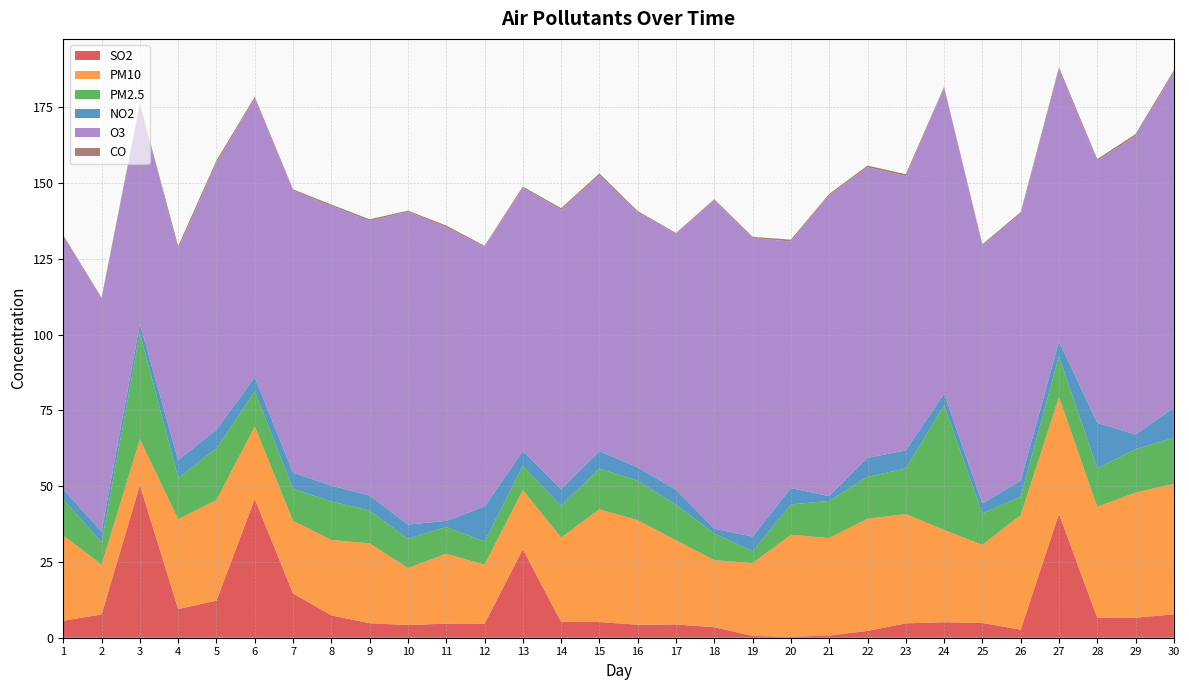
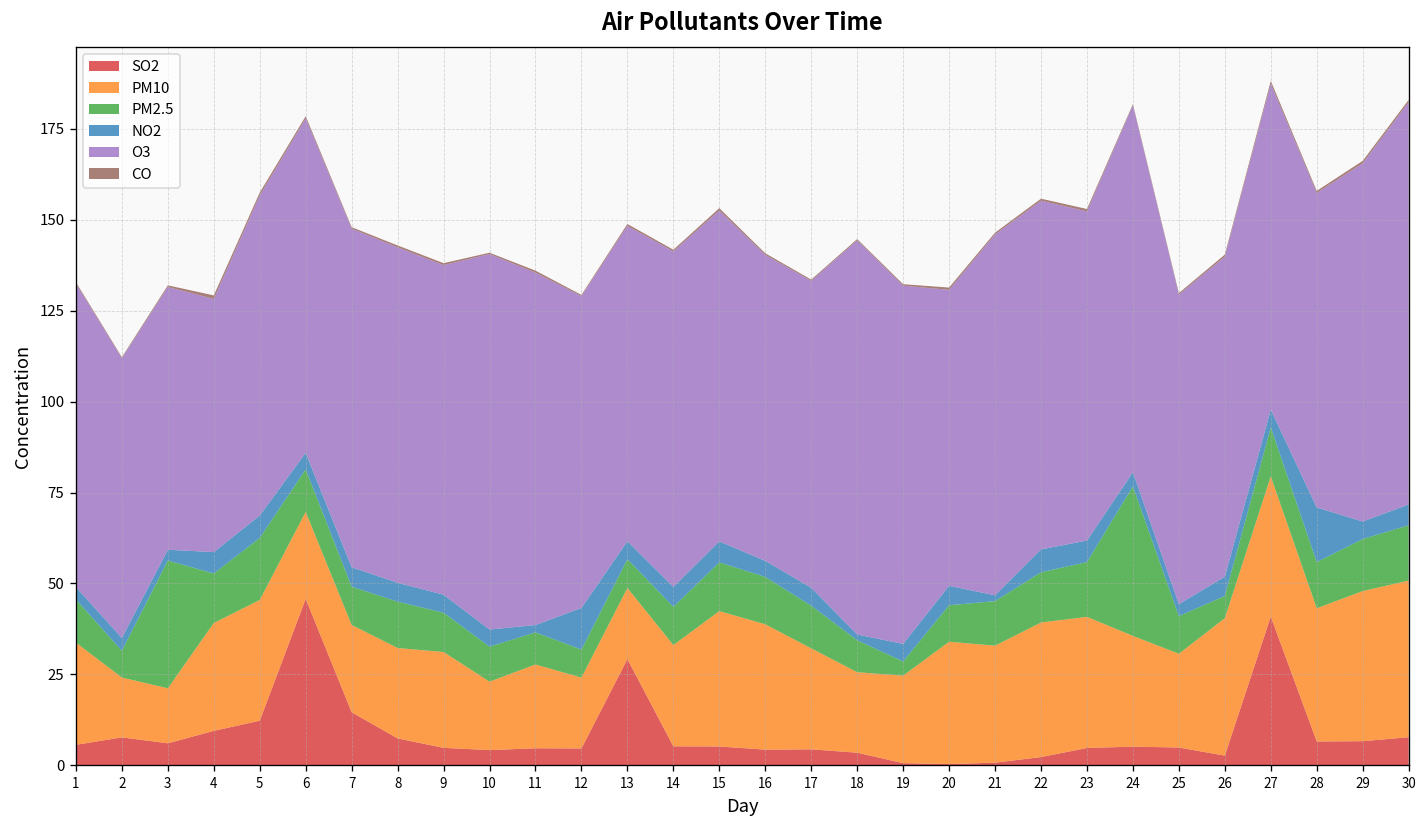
  {
    "SO2": {
      "1": 6,
      "2": 8,
-     "3": 50,
+     "3": 6,
      "4": 9,
      "5": 12,
      "6": 46,
      "7": 15,
      "8": 7,
      "9": 5,
      "10": 4,
      "11": 5,
      "12": 5,
      "13": 29,
      "14": 5,
      "15": 5,
      "16": 4,
      "17": 4,
      "18": 3,
      "22": 2,
      "23": 5,
      "24": 5,
      "25": 5,
      "26": 3,
      "27": 41,
      "28": 7,
      "29": 7,
      "30": 8
    },
    "PM10": {
      "1": 28,
      "2": 16,
      "3": 15,
      "4": 30,
      "5": 33,
      "6": 24,
      "7": 24,
      "8": 25,
      "9": 26,
      "10": 19,
      "11": 23,
      "12": 19,
      "13": 20,
      "14": 28,
      "15": 37,
      "16": 34,
      "17": 28,
      "18": 22,
      "19": 24,
      "20": 34,
      "21": 32,
      "22": 37,
      "23": 36,
      "24": 30,
      "25": 26,
      "26": 38,
      "27": 39,
      "28": 37,
      "29": 41,
      "30": 43
    },
    "PM2.5": {
      "1": 12,
      "2": 7,
      "3": 35,
      "4": 14,
      "5": 17,
      "6": 12,
      "7": 11,
      "8": 13,
      "9": 11,
      "10": 10,
      "11": 9,
      "12": 8,
      "13": 8,
      "14": 10,
      "15": 13,
      "16": 13,
      "17": 12,
      "18": 9,
      "19": 4,
      "20": 10,
      "21": 12,
      "22": 14,
      "23": 15,
      "24": 41,
      "25": 10,
      "26": 6,
      "27": 13,
      "28": 13,
      "29": 14,
      "30": 15
    },
    "NO2": {
      "1": 3,
      "2": 4,
      "3": 3,
      "4": 6,
      "5": 6,
      "6": 5,
      "7": 5,
      "8": 5,
      "9": 5,
      "10": 5,
      "11": 2,
      "12": 11,
      "13": 5,
      "14": 6,
      "15": 6,
      "16": 4,
      "17": 5,
      "18": 2,
      "19": 5,
      "20": 5,
      "21": 2,
      "22": 6,
      "23": 6,
      "24": 4,
      "25": 3,
      "26": 5,
      "27": 5,
      "28": 15,
      "29": 5,
-     "30": 10
+     "30": 6
    },
    "O3": {
      "4": 70
    }
  }
